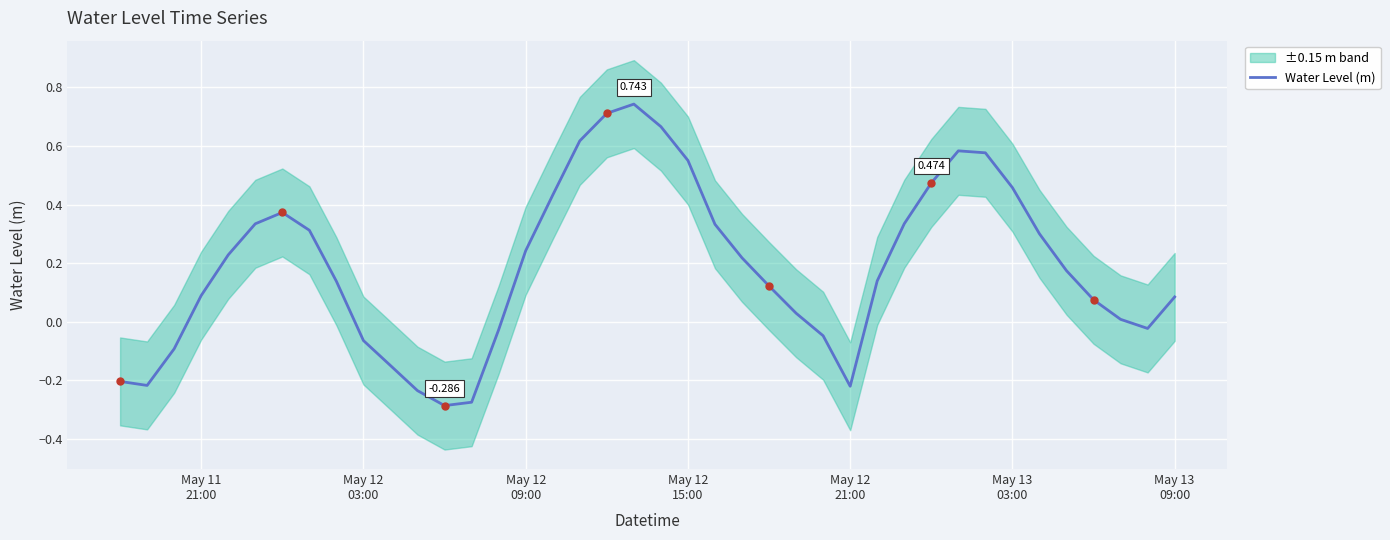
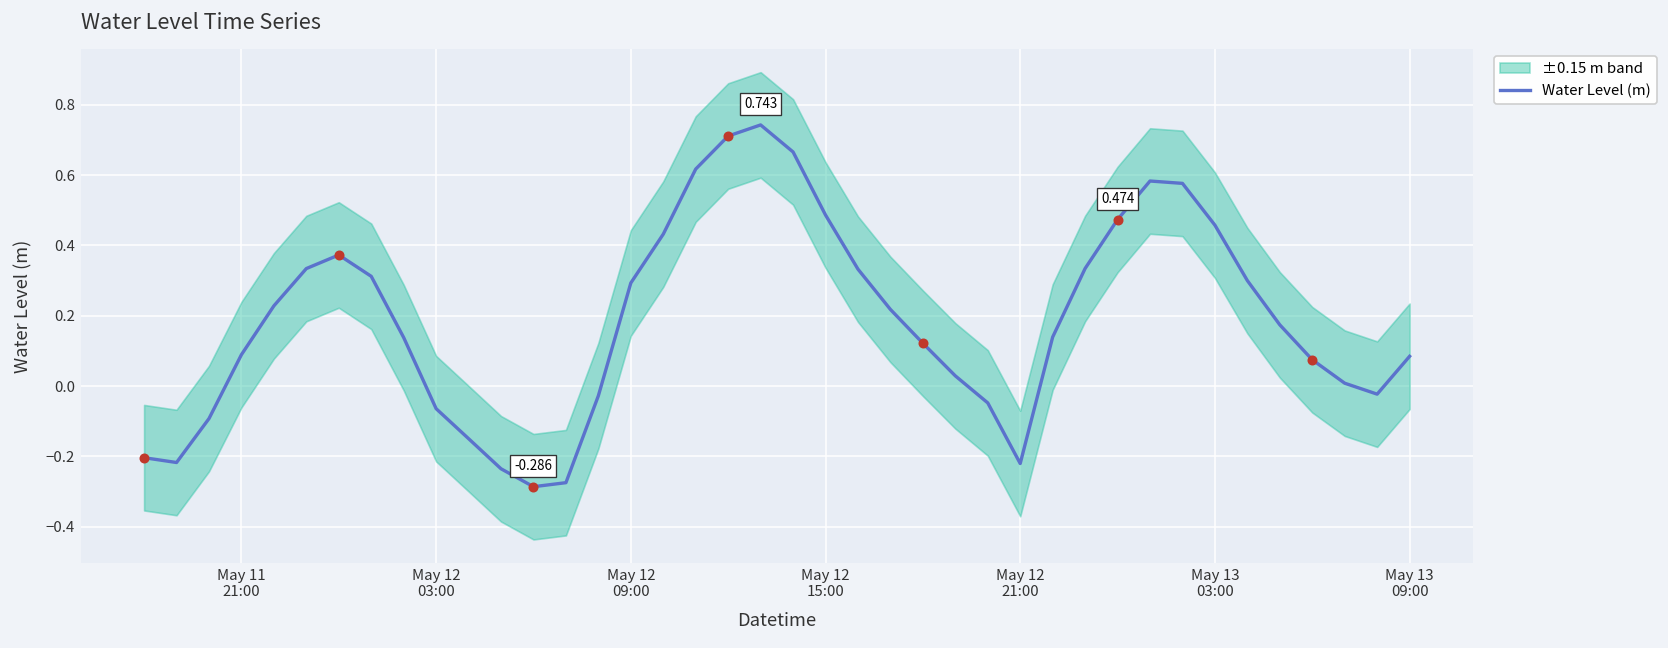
  {
    "Water Level (m)": {
      "May 11 21:00": 0.09,
      "May 12 03:00": -0.06,
-     "May 12 09:00": 0.24,
-     "May 12 15:00": 0.55,
+     "May 12 09:00": 0.29,
+     "May 12 15:00": 0.49,
      "May 12 21:00": -0.22,
      "May 13 03:00": 0.46,
      "May 13 09:00": 0.08
    }
  }
